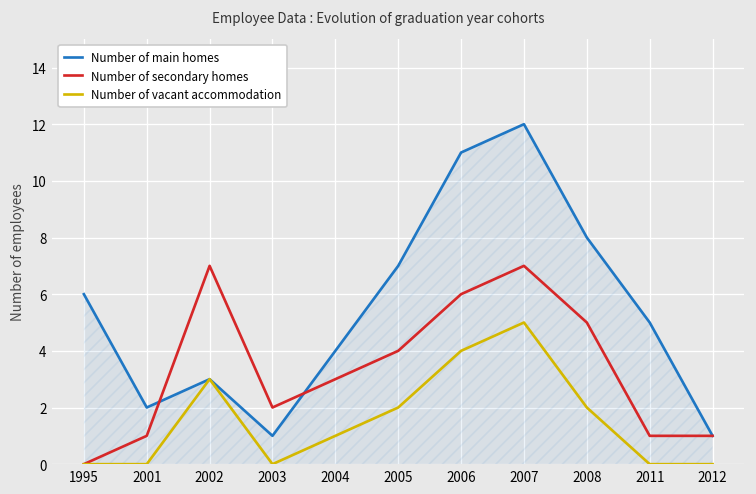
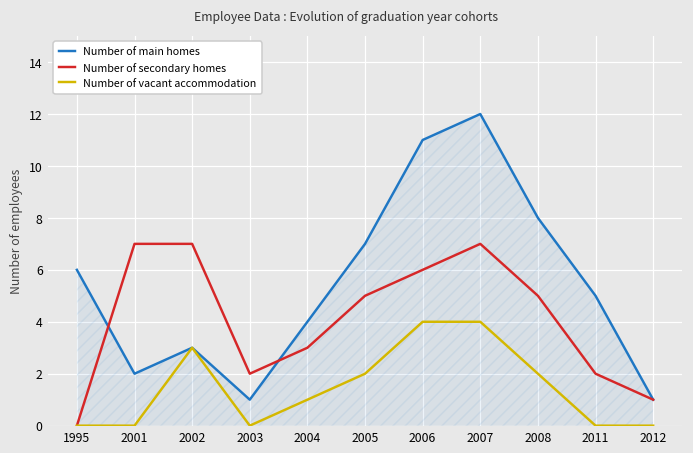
  {
    "Number of main homes": {
      "1995": 6,
      "2001": 2,
      "2003": 1,
      "2004": 4,
      "2005": 7,
      "2006": 11,
      "2007": 12,
      "2008": 8,
      "2011": 5
    },
    "Number of secondary homes": {
-     "2001": 1,
+     "2001": 7,
      "2002": 7,
      "2003": 2,
      "2004": 3,
-     "2005": 4,
+     "2005": 5,
      "2006": 6,
      "2007": 7,
      "2008": 5,
-     "2011": 1
+     "2011": 2
    },
    "Number of vacant accommodation": {
      "2001": 0,
      "2003": 0,
      "2004": 1,
      "2005": 2,
      "2006": 4,
-     "2007": 5,
+     "2007": 4,
      "2008": 2,
      "2011": 0,
      "2012": 0
    }
  }
